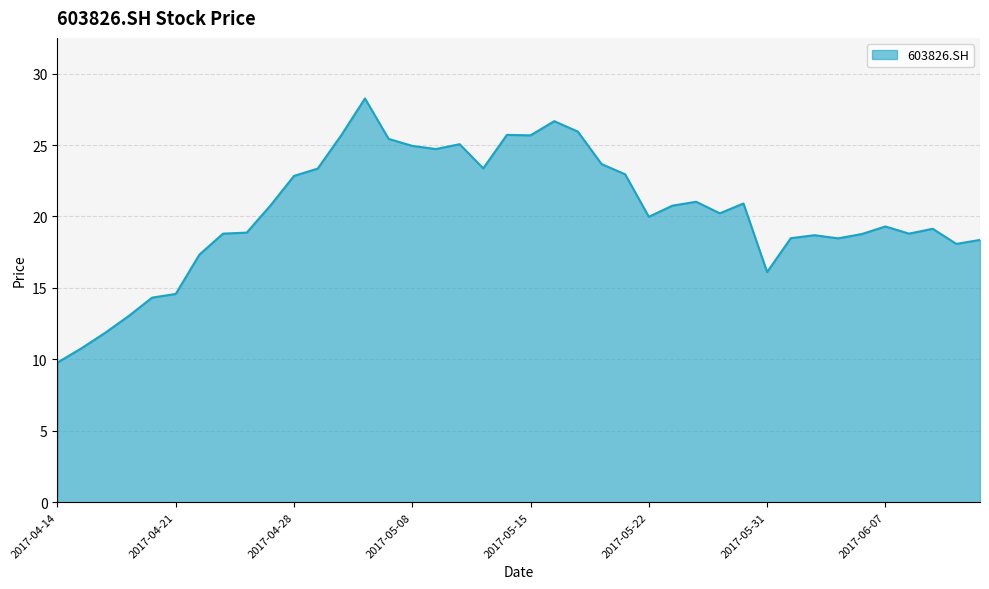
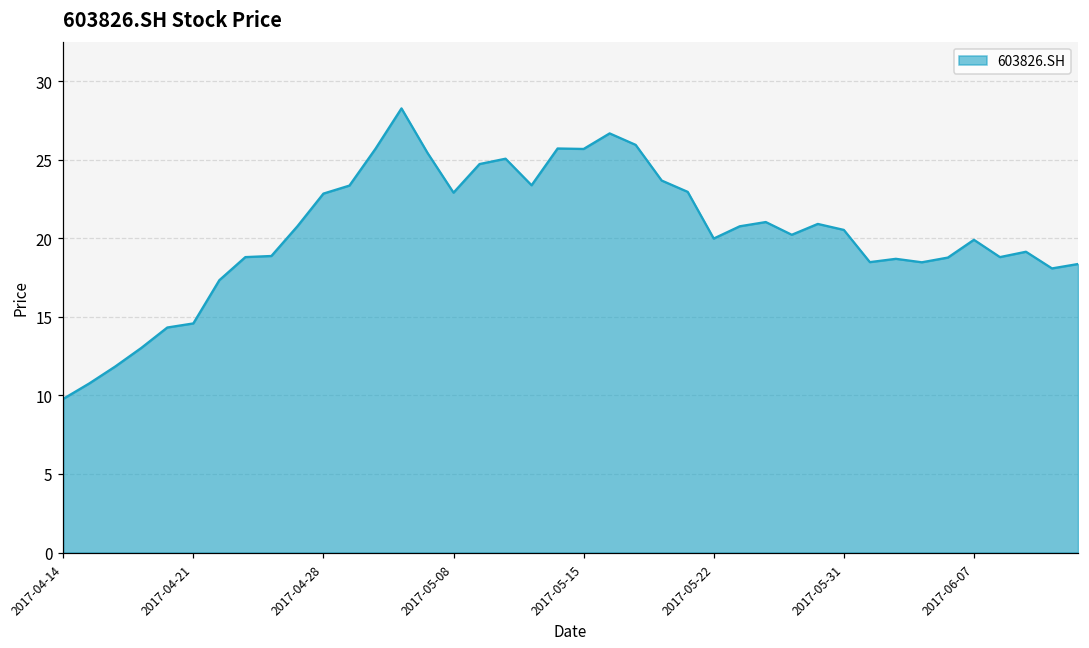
  {
    "2017-04-14": 9.8,
    "2017-04-21": 14.6,
    "2017-04-28": 22.8,
-   "2017-05-08": 24.9,
+   "2017-05-08": 22.9,
    "2017-05-15": 25.7,
    "2017-05-22": 20.0,
-   "2017-05-31": 16.1,
-   "2017-06-07": 19.3
+   "2017-05-31": 20.5,
+   "2017-06-07": 19.9
  }
